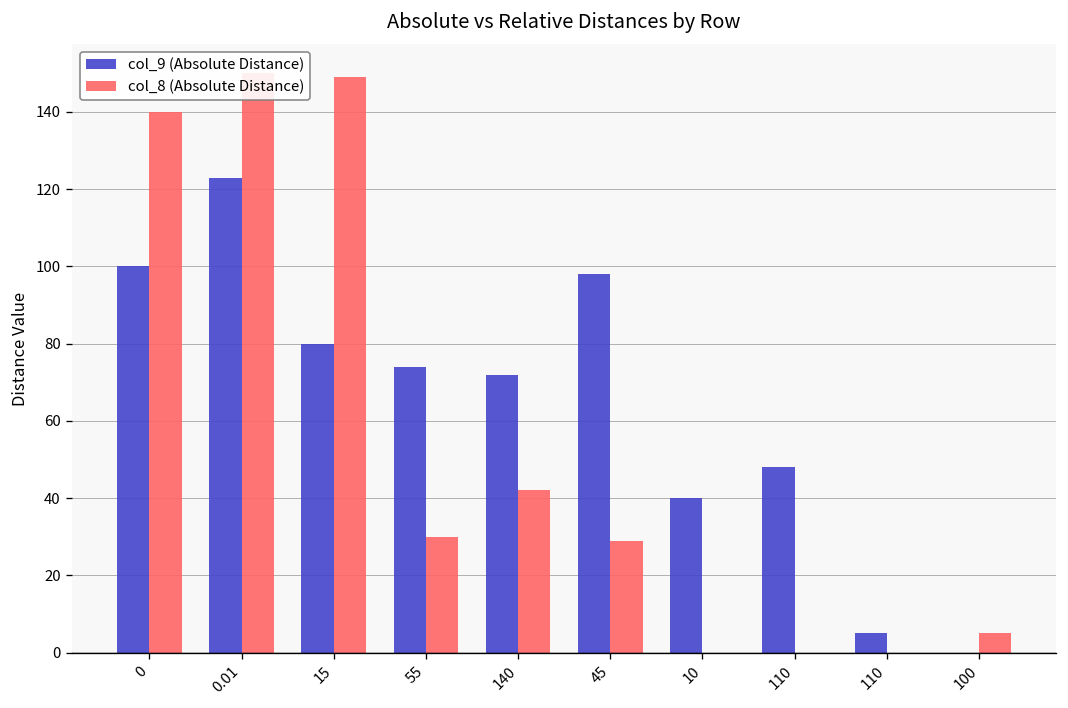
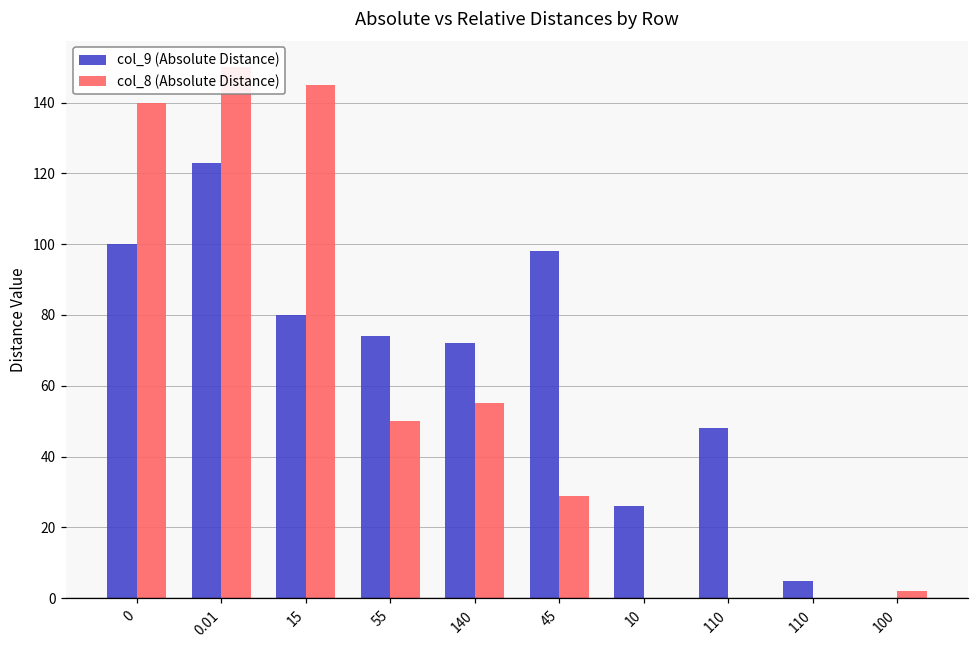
  {
    "col_9 (Absolute Distance)": {
      "0": 100,
      "0.01": 123,
      "15": 80,
      "55": 74,
      "140": 72,
      "45": 98,
-     "10": 40,
+     "10": 26,
      "100": 0
    },
    "col_8 (Absolute Distance)": {
      "0": 140,
-     "15": 149,
-     "55": 30,
-     "140": 42,
+     "15": 145,
+     "55": 50,
+     "140": 55,
      "45": 29,
-     "100": 5
+     "100": 2
    }
  }
